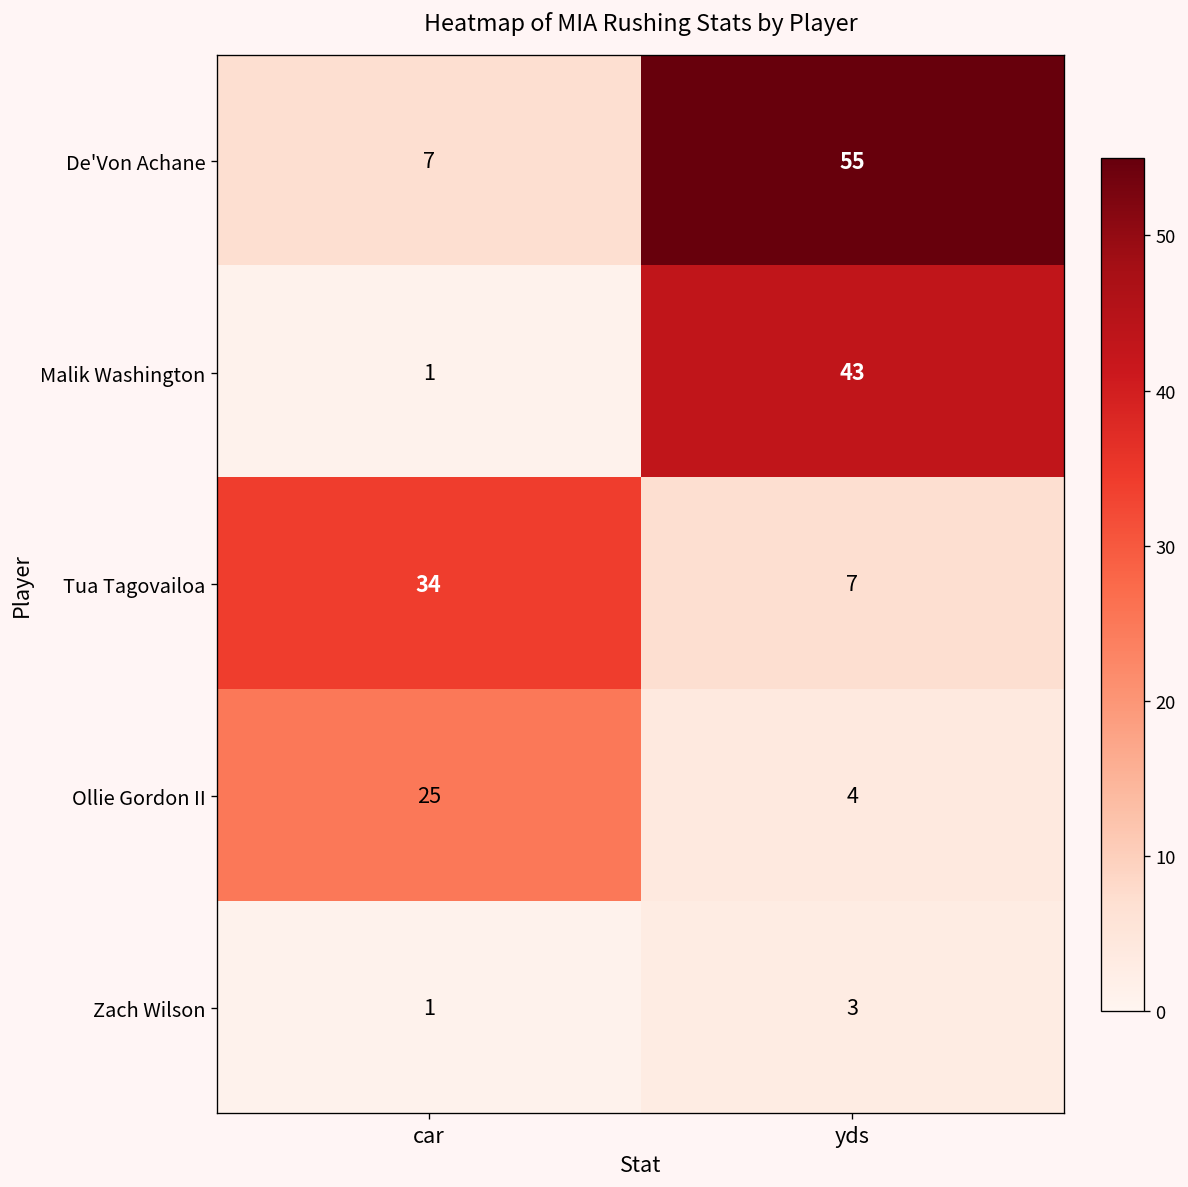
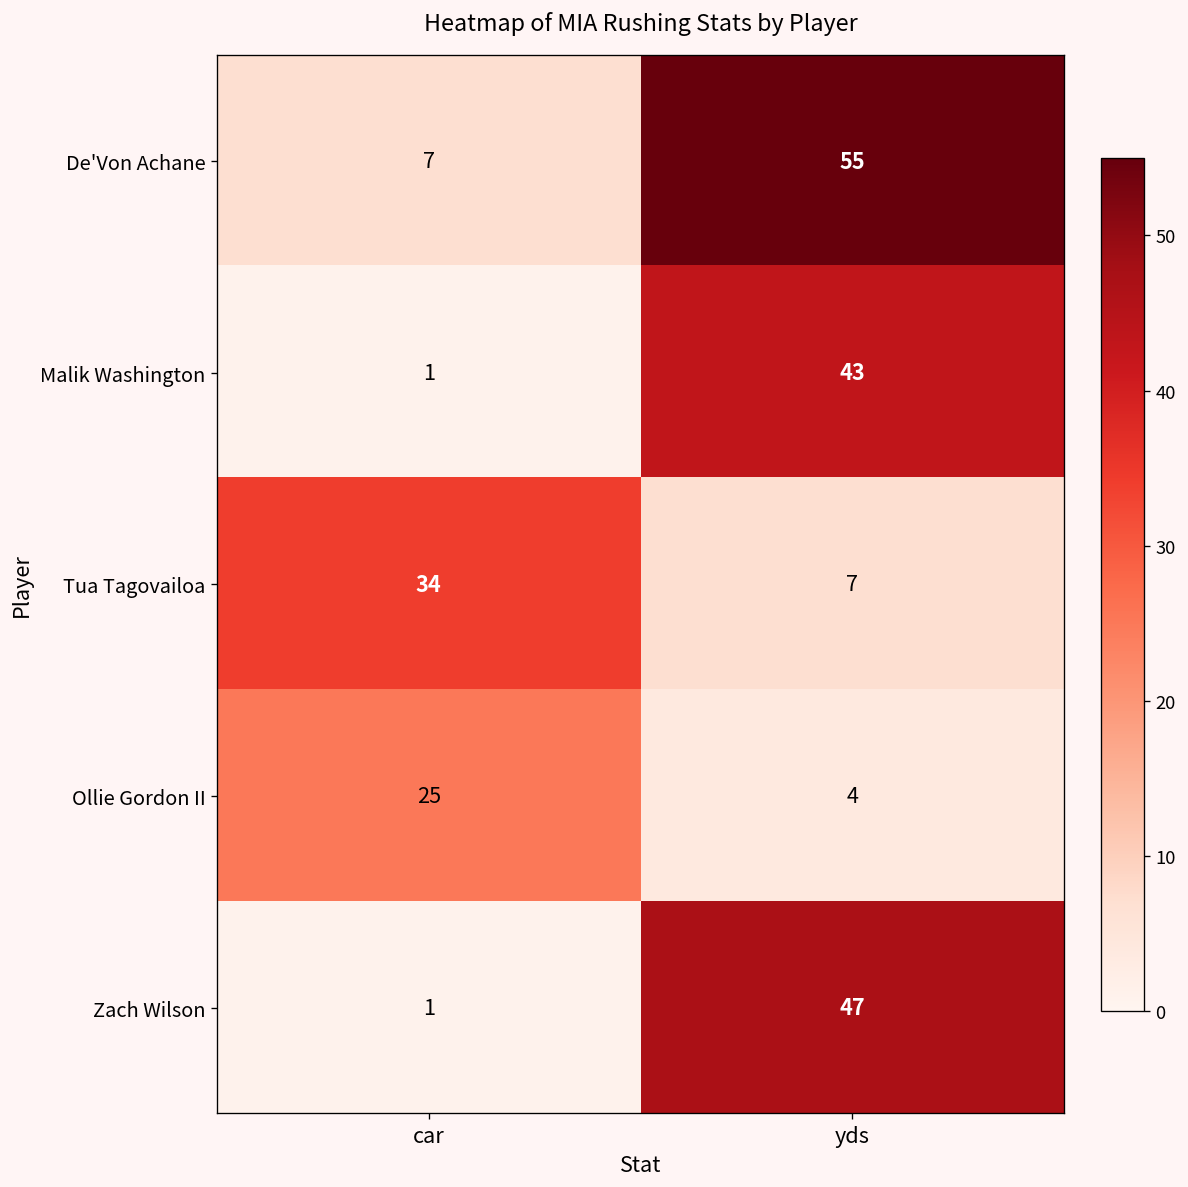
  {
    "De'Von Achane": {
      "car": 7,
      "yds": 55
    },
    "Malik Washington": {
      "car": 1,
      "yds": 43
    },
    "Tua Tagovailoa": {
      "car": 34,
      "yds": 7
    },
    "Ollie Gordon II": {
      "car": 25,
      "yds": 4
    },
    "Zach Wilson": {
      "car": 1,
-     "yds": 3
+     "yds": 47
    }
  }
